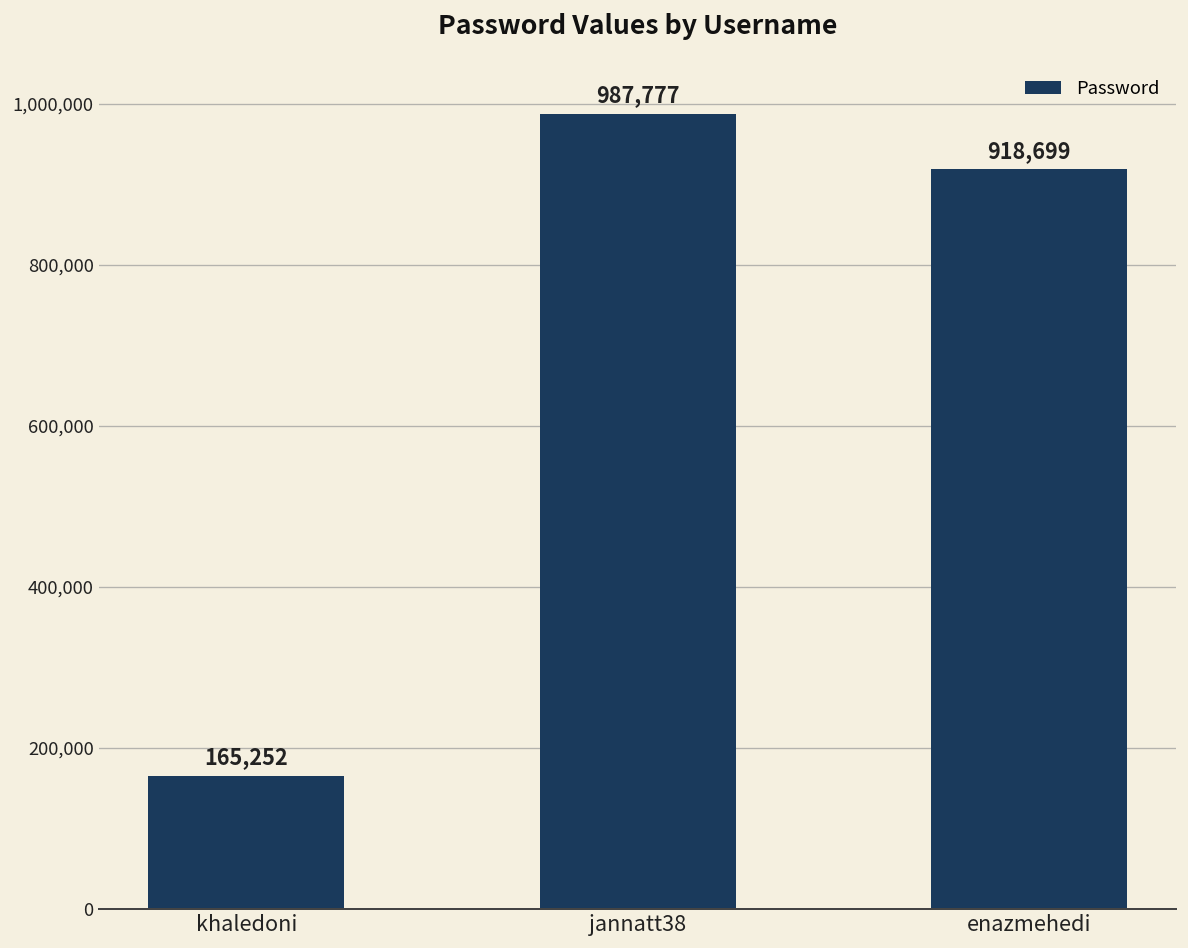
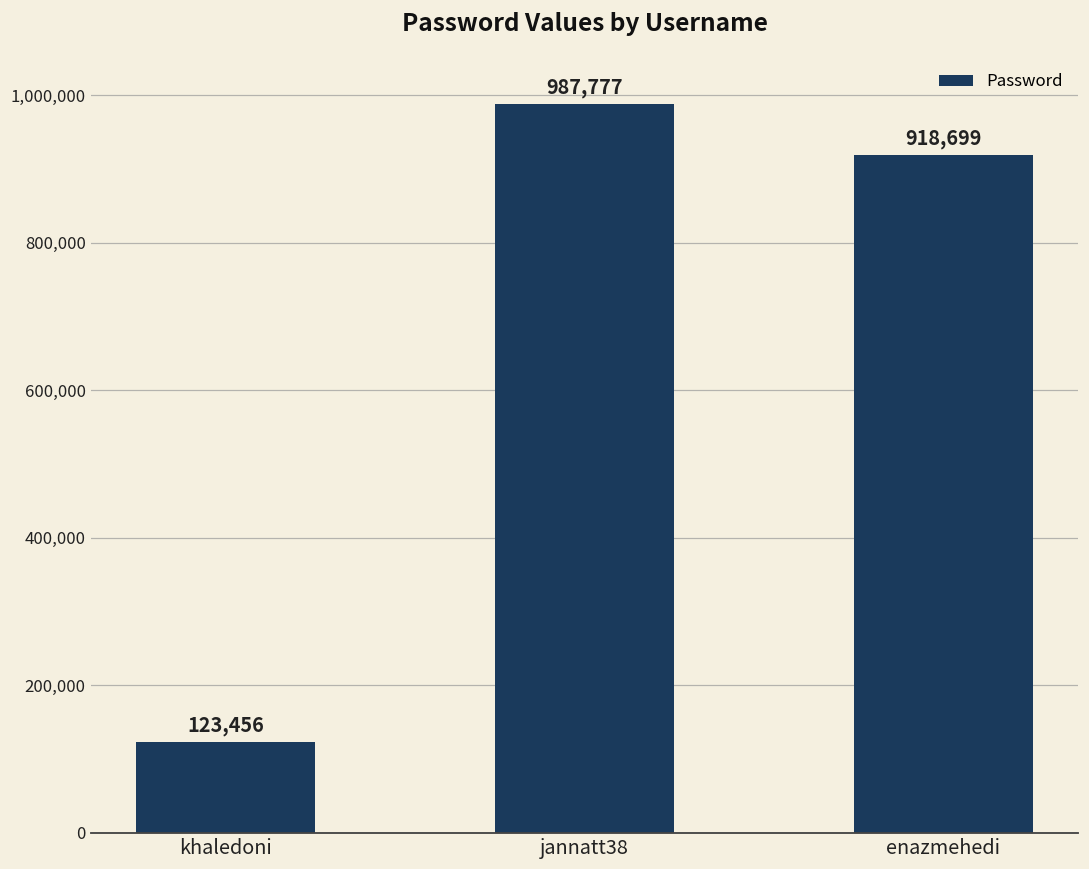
  {
-   "khaledoni": "165,252",
+   "khaledoni": "123,456",
    "jannatt38": "987,777",
    "enazmehedi": "918,699"
  }
